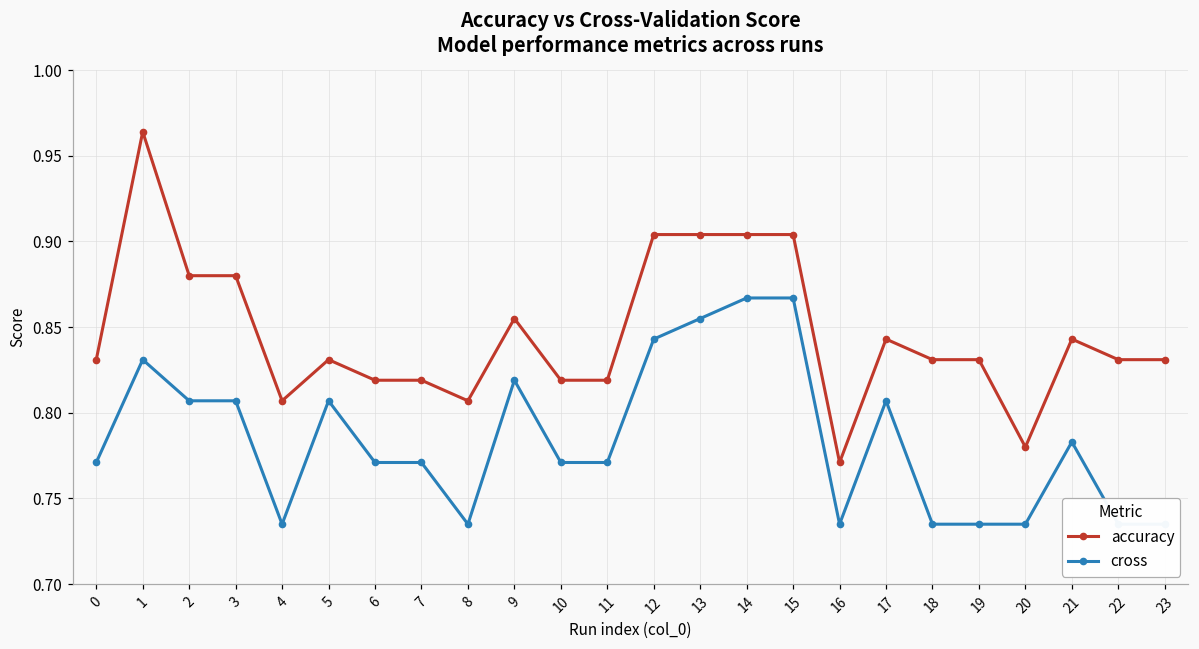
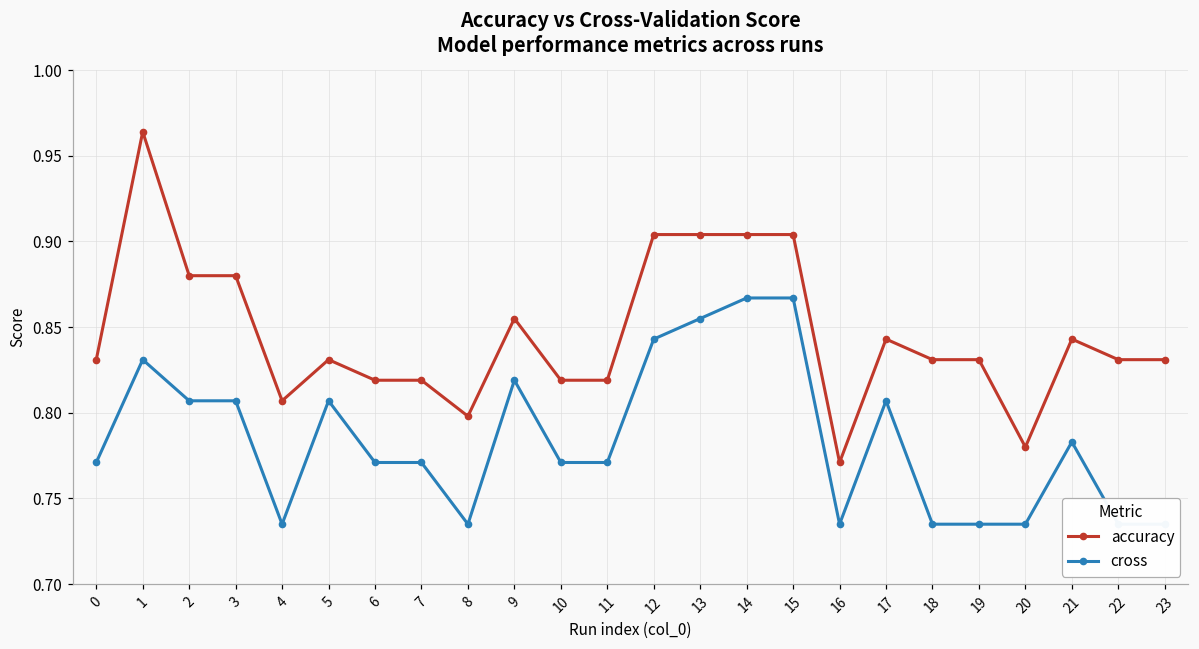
  {
    "accuracy": {
      "0": 0.831,
      "1": 0.964,
      "2": 0.880,
      "3": 0.880,
      "4": 0.807,
      "5": 0.831,
      "6": 0.819,
      "7": 0.819,
-     "8": 0.807,
+     "8": 0.798,
      "9": 0.855,
      "10": 0.819,
      "11": 0.819,
      "12": 0.904,
      "13": 0.904,
      "14": 0.904,
      "15": 0.904,
      "16": 0.771,
      "17": 0.843,
      "18": 0.831,
      "19": 0.831,
      "20": 0.780,
      "21": 0.843,
      "22": 0.831,
      "23": 0.831
    },
    "cross": {
      "0": 0.771,
      "1": 0.831,
      "2": 0.807,
      "3": 0.807,
      "4": 0.735,
      "5": 0.807,
      "6": 0.771,
      "7": 0.771,
      "8": 0.735,
      "9": 0.819,
      "10": 0.771,
      "11": 0.771,
      "12": 0.843,
      "13": 0.855,
      "14": 0.867,
      "15": 0.867,
      "16": 0.735,
      "17": 0.807,
      "18": 0.735,
      "19": 0.735,
      "20": 0.735,
      "21": 0.783
    }
  }
